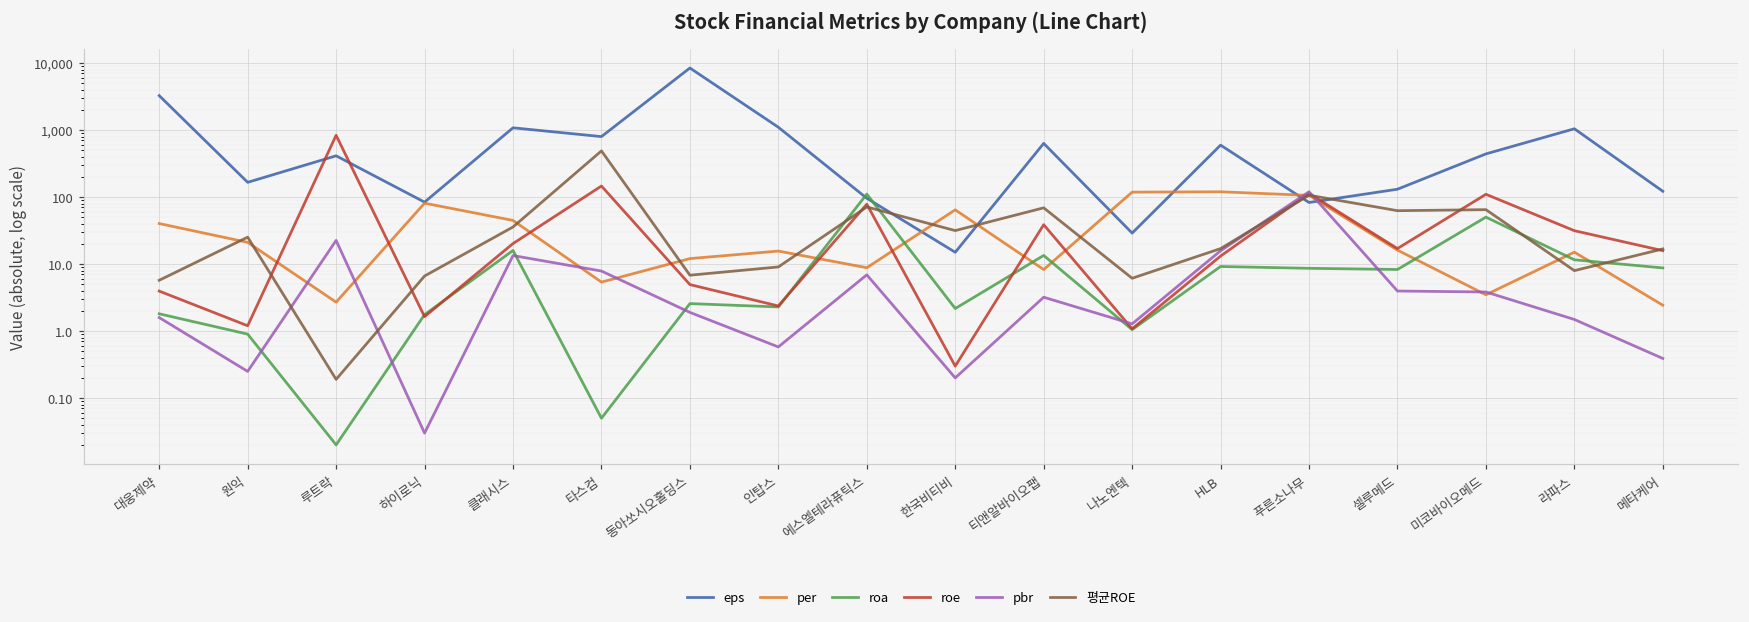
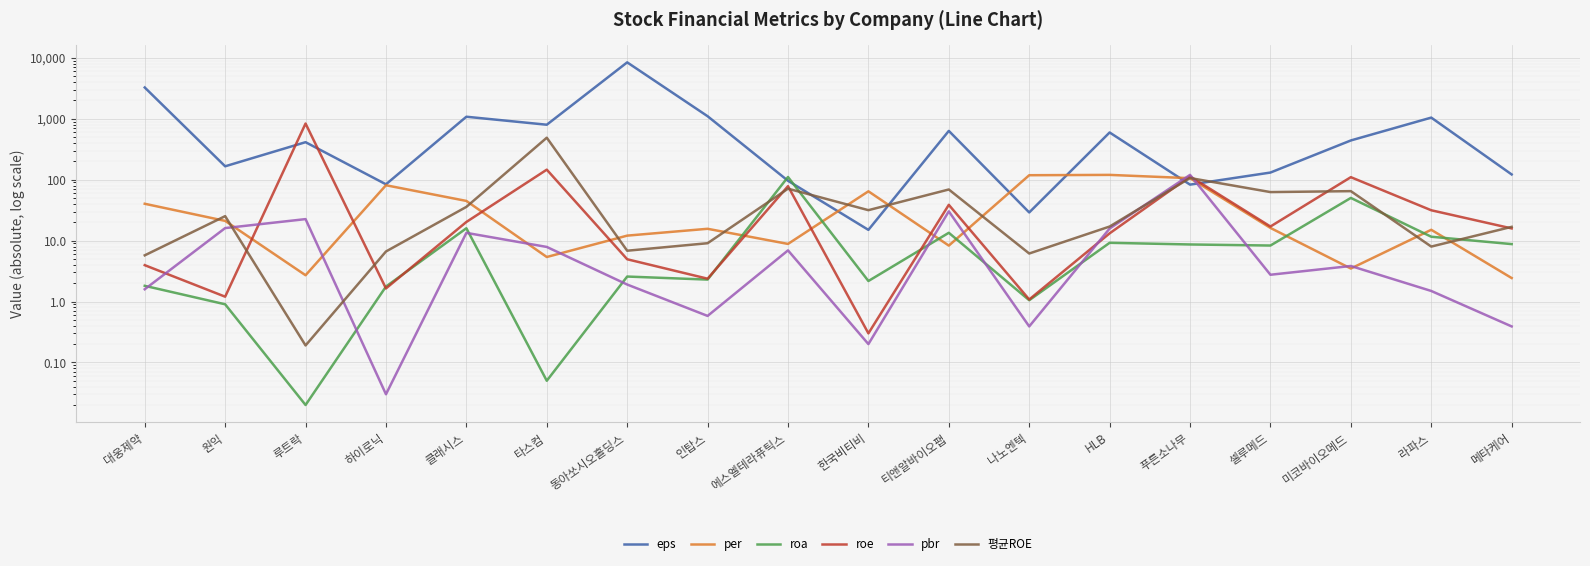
  {
    "eps": {
      "대웅제약": "3,000",
      "원익": "170",
      "루트락": "400",
      "클래시스": "1,100",
      "타스컴": "800",
      "동아쏘시오홀딩스": "8,000",
      "인탑스": "1,100",
      "에스엘테라퓨틱스": "100",
      "한국비티비": "15",
      "티앤알바이오팹": "600",
      "나노엔텍": "30",
      "HLB": "600",
      "푸른소나무": "80",
      "셀루메드": "130",
      "미코바이오메드": "400",
      "라파스": "1,000",
      "메타케어": "120"
    },
    "per": {
      "대웅제약": "40",
      "원익": "21",
      "루트락": "3",
      "클래시스": "40",
      "타스컴": "5",
      "동아쏘시오홀딩스": "12",
      "인탑스": "16",
      "에스엘테라퓨틱스": "9",
      "한국비티비": "60",
      "티앤알바이오팹": "8",
      "나노엔텍": "120",
      "HLB": "120",
      "라파스": "15",
      "메타케어": "2.4"
    },
    "roa": {
      "대웅제약": "1.8",
      "원익": "0.9",
      "루트락": "0.02",
      "클래시스": "16",
      "타스컴": "0.05",
      "동아쏘시오홀딩스": "2.6",
      "에스엘테라퓨틱스": "110",
      "한국비티비": "2.2",
      "티앤알바이오팹": "13",
      "HLB": "9",
      "푸른소나무": "9",
      "셀루메드": "8",
      "미코바이오메드": "50",
      "라파스": "12",
      "메타케어": "9"
    },
    "roe": {
      "대웅제약": "4",
      "원익": "1.2",
      "루트락": "800",
      "클래시스": "20",
      "타스컴": "150",
      "동아쏘시오홀딩스": "5",
      "에스엘테라퓨틱스": "80",
      "한국비티비": "0.3",
      "티앤알바이오팹": "40",
      "HLB": "13",
      "미코바이오메드": "110",
      "라파스": "30"
    },
    "pbr": {
      "대웅제약": "1.6",
-     "원익": "0.25",
+     "원익": "16",
      "루트락": "23",
      "하이로닉": "0.03",
      "클래시스": "13",
      "타스컴": "8",
      "동아쏘시오홀딩스": "1.9",
      "인탑스": "0.6",
      "에스엘테라퓨틱스": "7",
      "한국비티비": "0.20",
-     "티앤알바이오팹": "3",
-     "나노엔텍": "1.3",
-     "셀루메드": "4",
+     "티앤알바이오팹": "30",
+     "나노엔텍": "0.4",
+     "셀루메드": "3",
      "라파스": "1.5",
      "메타케어": "0.4"
    },
    "평균ROE": {
      "대웅제약": "6",
      "원익": "25",
      "루트락": "0.19",
      "하이로닉": "7",
      "클래시스": "40",
      "타스컴": "500",
      "동아쏘시오홀딩스": "7",
      "인탑스": "9",
      "에스엘테라퓨틱스": "70",
      "한국비티비": "30",
      "티앤알바이오팹": "70",
      "나노엔텍": "6",
      "셀루메드": "60",
      "미코바이오메드": "60",
      "라파스": "8"
    }
  }
